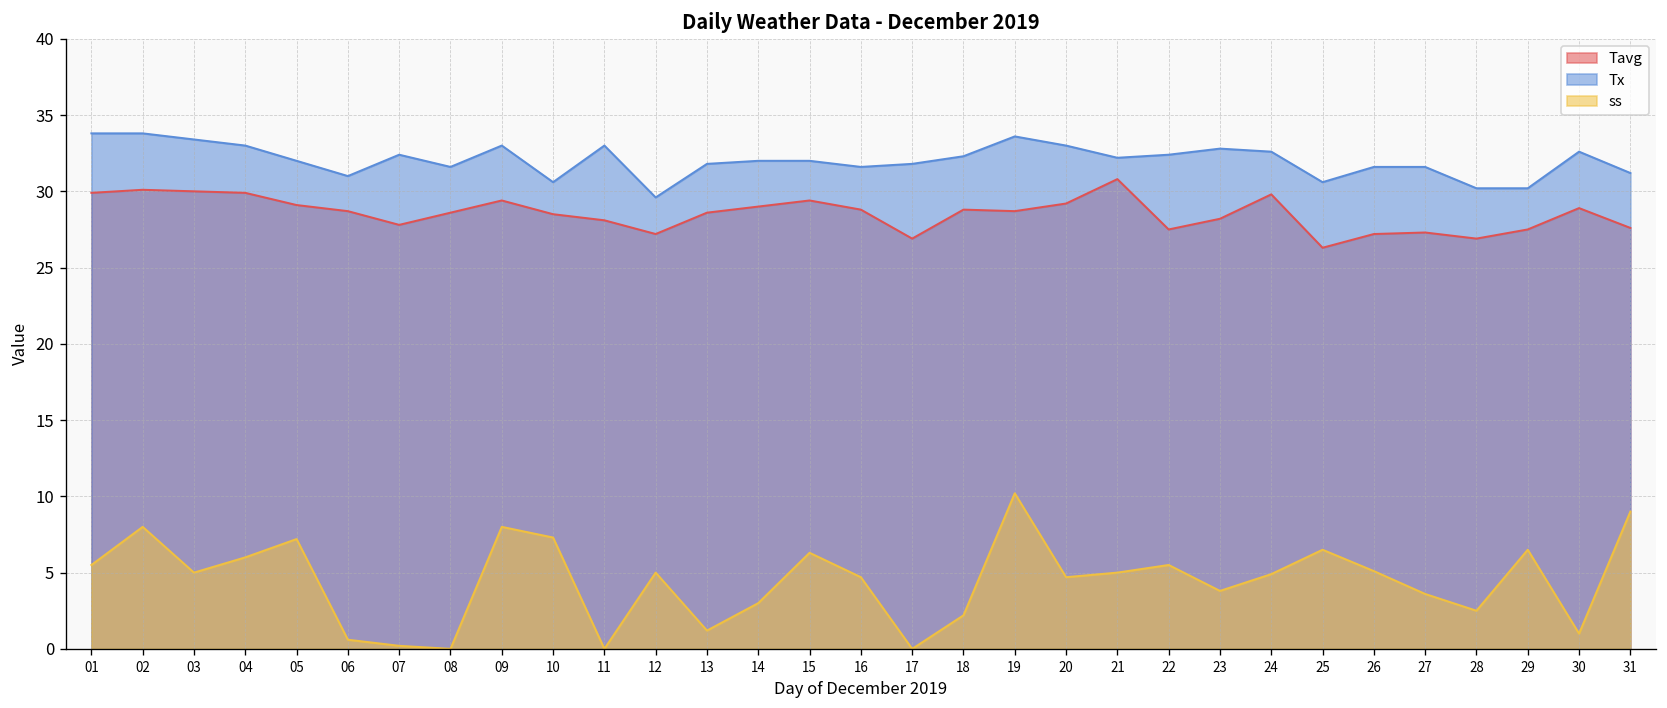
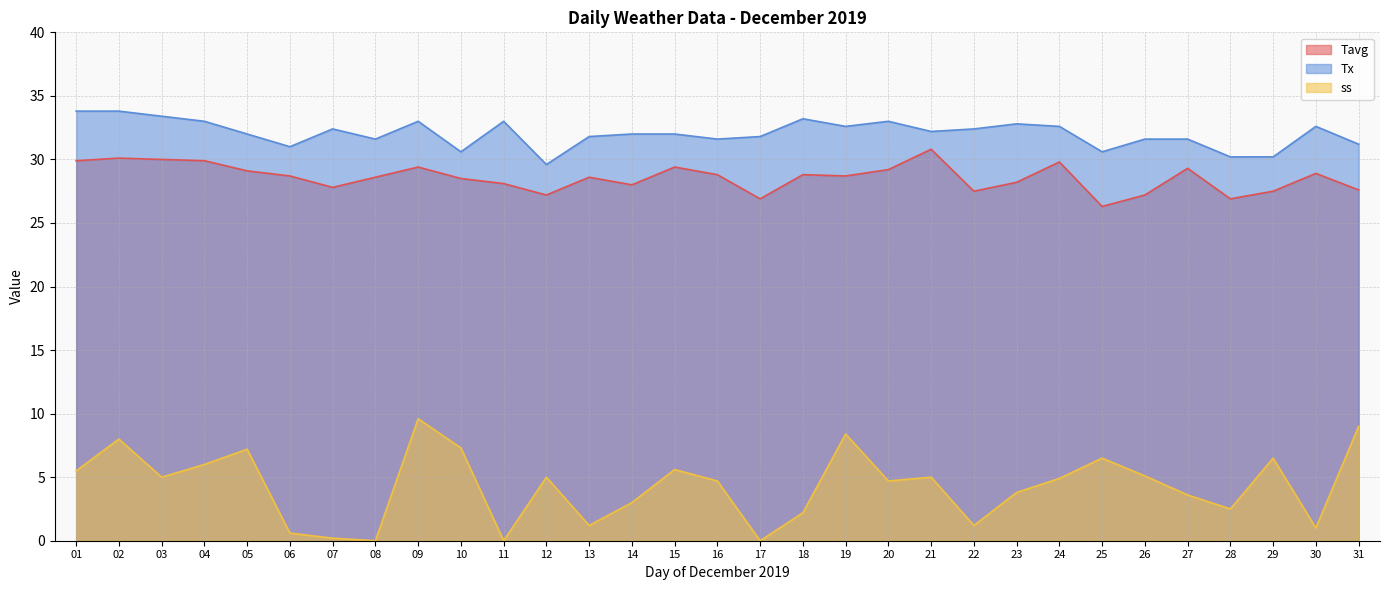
  {
    "Tavg": {
      "01": 29.9,
      "02": 30.1,
      "03": 30.0,
      "04": 29.9,
      "05": 29.1,
      "06": 28.7,
      "07": 27.8,
      "08": 28.6,
      "09": 29.4,
      "10": 28.5,
      "11": 28.1,
      "12": 27.2,
      "13": 28.6,
-     "14": 29,
+     "14": 28,
      "15": 29.4,
      "16": 28.8,
      "17": 26.9,
      "18": 28.8,
      "19": 28.7,
      "20": 29.2,
      "21": 30.8,
      "22": 27.5,
      "23": 28.2,
      "24": 29.8,
      "25": 26.3,
      "26": 27.2,
-     "27": 27.3,
+     "27": 29.3,
      "28": 26.9,
      "29": 27.5,
      "30": 28.9,
      "31": 27.6
    },
    "Tx": {
      "01": 33.8,
      "02": 33.8,
      "03": 33.4,
      "04": 33.0,
      "05": 32.0,
      "06": 31.0,
      "07": 32.4,
      "08": 31.6,
      "09": 33.0,
      "10": 30.6,
      "11": 33.0,
      "12": 29.6,
      "13": 31.8,
      "14": 32.0,
      "15": 32.0,
      "16": 31.6,
      "17": 31.8,
-     "18": 32.3,
-     "19": 33.6,
+     "18": 33.2,
+     "19": 32.6,
      "20": 33.0,
      "21": 32.2,
      "22": 32.4,
      "23": 32.8,
      "24": 32.6,
      "25": 30.6,
      "26": 31.6,
      "27": 31.6,
      "28": 30.2,
      "29": 30.2,
      "30": 32.6,
      "31": 31.2
    },
    "ss": {
      "01": 5.5,
      "02": 8.0,
      "03": 5.0,
      "04": 6.0,
      "05": 7.2,
      "06": 0.6,
      "07": 0.2,
      "08": 0.0,
-     "09": 8.0,
+     "09": 9.6,
      "10": 7.3,
      "11": 0.0,
      "12": 5.0,
      "13": 1.2,
      "14": 3.0,
-     "15": 6.3,
+     "15": 5.6,
      "16": 4.7,
      "17": 0.0,
      "18": 2.2,
-     "19": 10.2,
+     "19": 8.4,
      "20": 4.7,
      "21": 5.0,
-     "22": 5.5,
+     "22": 1.2,
      "23": 3.8,
      "24": 4.9,
      "25": 6.5,
      "26": 5.1,
      "27": 3.6,
      "28": 2.5,
      "29": 6.5,
      "30": 1.0,
      "31": 9.0
    }
  }
